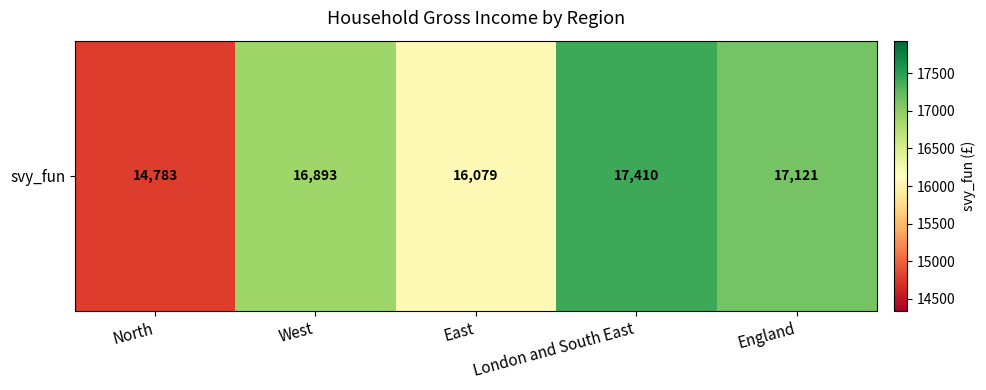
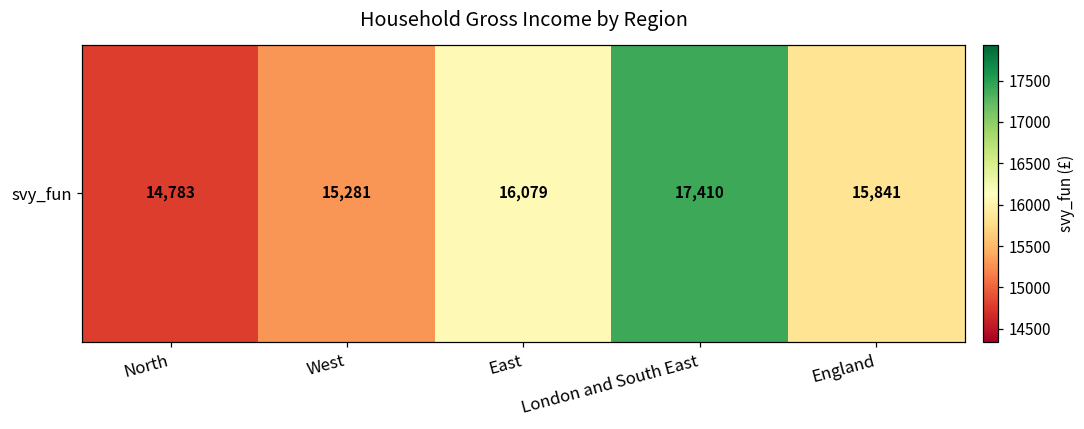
  {
    "svy_fun": {
      "North": "14,783",
-     "West": "16,893",
+     "West": "15,281",
      "East": "16,079",
      "London and South East": "17,410",
-     "England": "17,121"
+     "England": "15,841"
    }
  }
